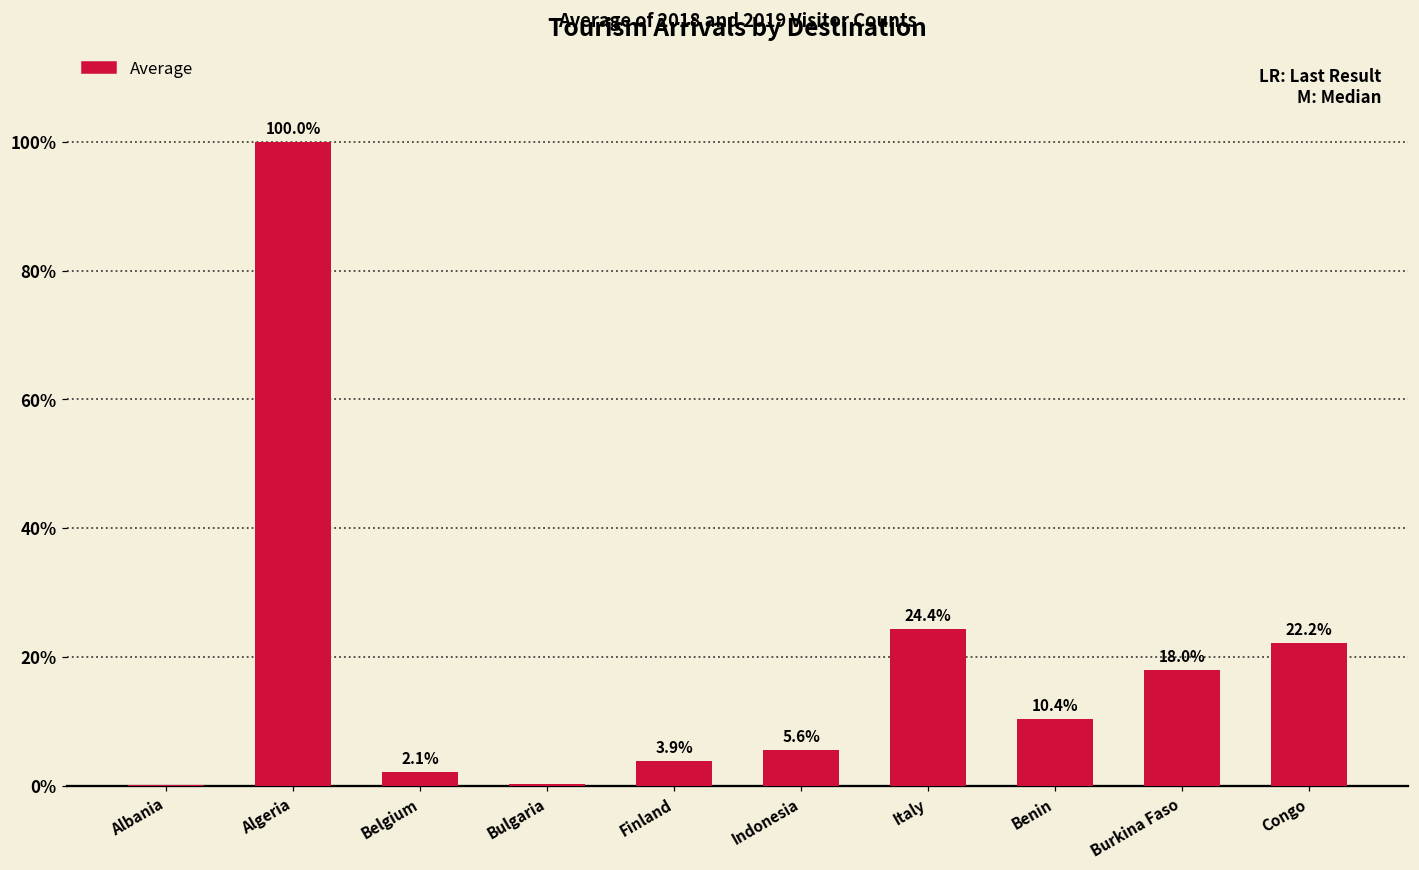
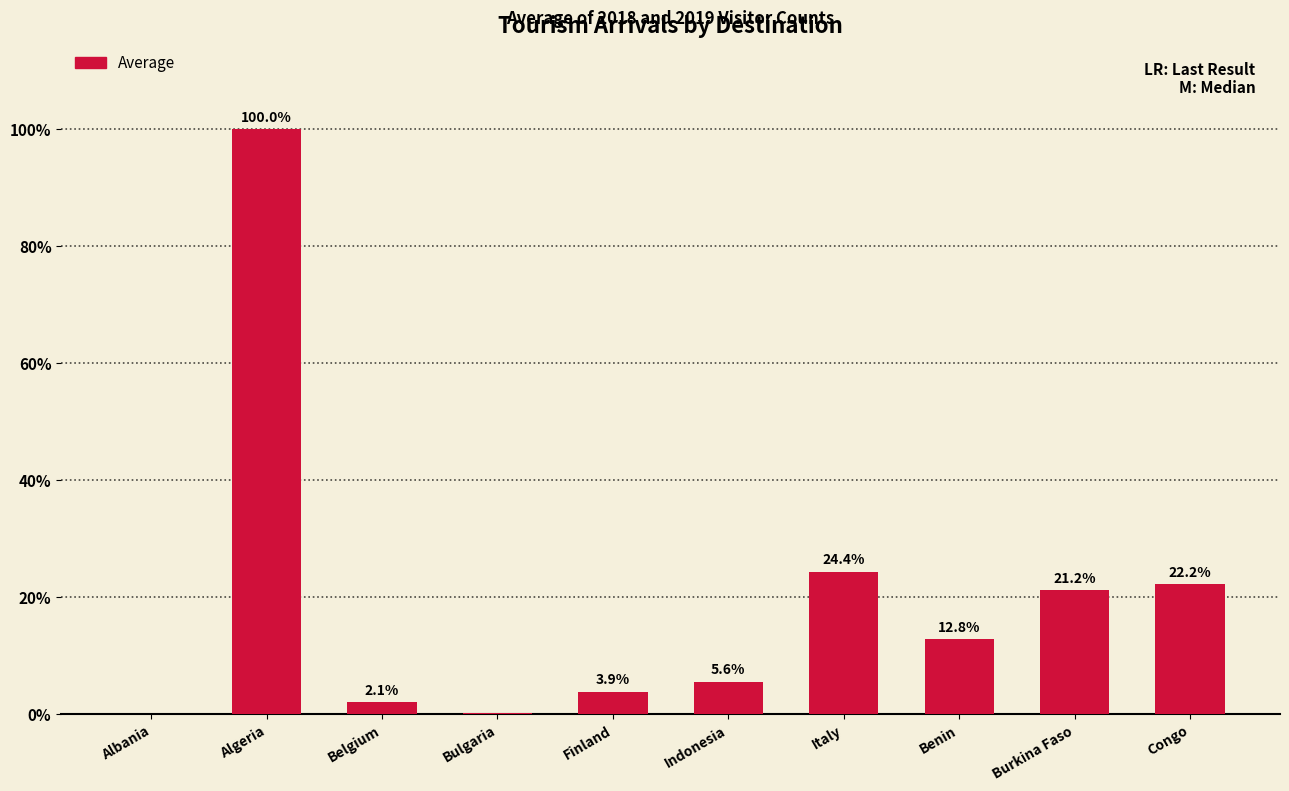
  {
    "Algeria": "100.0%",
    "Belgium": "2.1%",
    "Finland": "3.9%",
    "Indonesia": "5.6%",
    "Italy": "24.4%",
-   "Benin": "10.4%",
-   "Burkina Faso": "18.0%",
+   "Benin": "12.8%",
+   "Burkina Faso": "21.2%",
    "Congo": "22.2%"
  }
